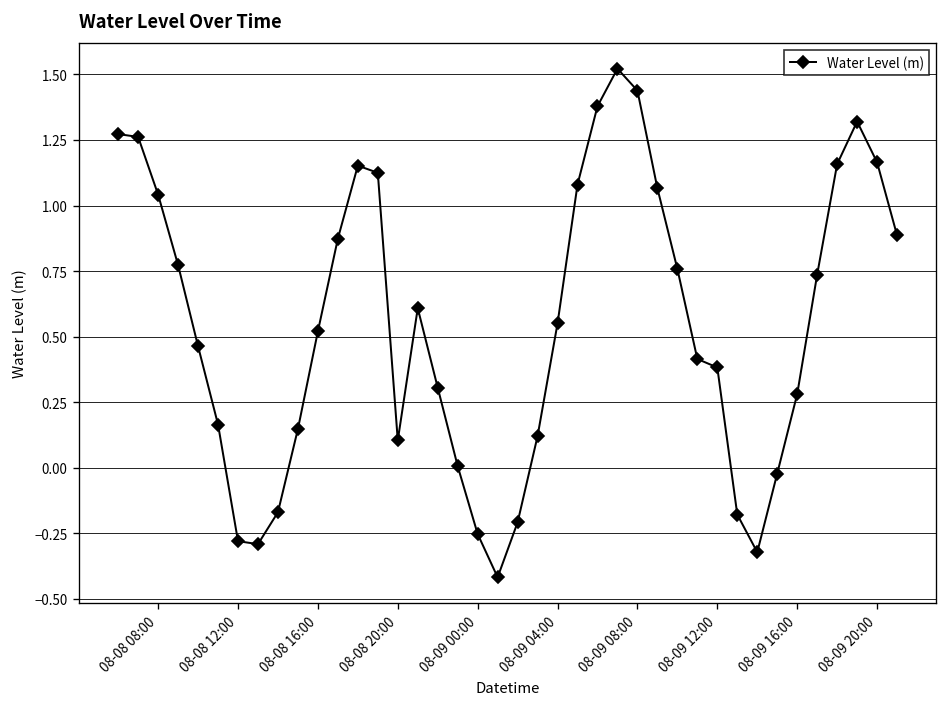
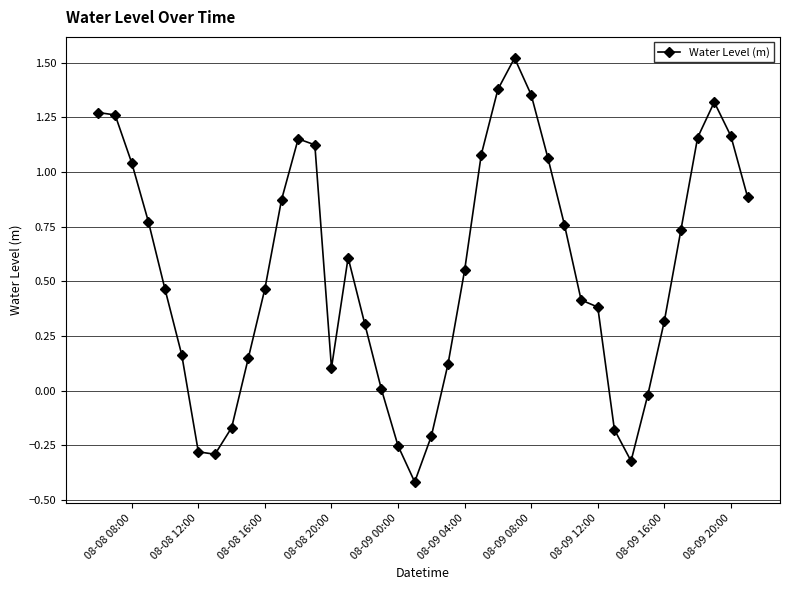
  {
    "08-08 08:00": 1.04,
    "08-08 12:00": -0.28,
-   "08-08 16:00": 0.52,
+   "08-08 16:00": 0.47,
    "08-08 20:00": 0.10,
    "08-09 00:00": -0.25,
    "08-09 04:00": 0.55,
-   "08-09 08:00": 1.44,
+   "08-09 08:00": 1.35,
    "08-09 12:00": 0.38,
-   "08-09 16:00": 0.28,
+   "08-09 16:00": 0.32,
    "08-09 20:00": 1.16
  }
